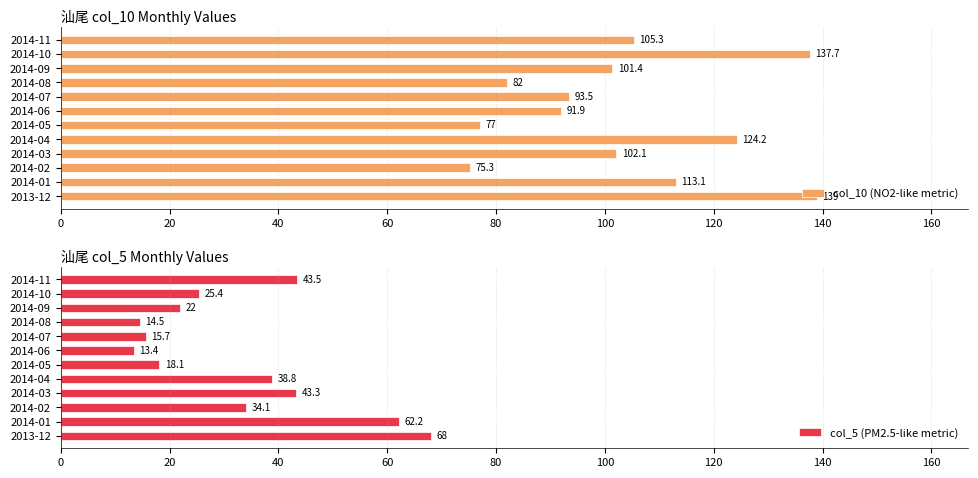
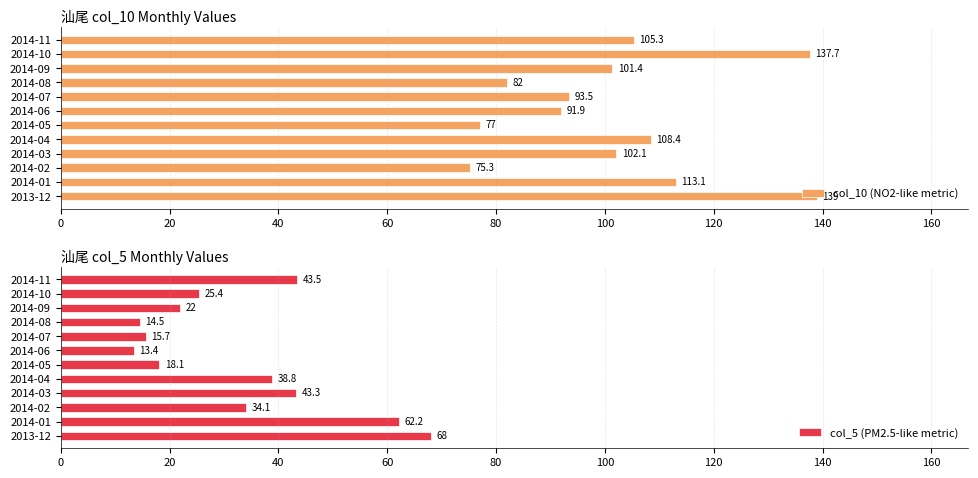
  {
    "汕尾 col_10 Monthly Values": {
      "2014-11": 105.3,
      "2014-10": 137.7,
      "2014-09": 101.4,
      "2014-08": 82,
      "2014-07": 93.5,
      "2014-06": 91.9,
      "2014-05": 77,
-     "2014-04": 124.2,
+     "2014-04": 108.4,
      "2014-03": 102.1,
      "2014-02": 75.3,
      "2014-01": 113.1,
      "2013-12": 139
    },
    "汕尾 col_5 Monthly Values": {
      "2014-11": 43.5,
      "2014-10": 25.4,
      "2014-09": 22,
      "2014-08": 14.5,
      "2014-07": 15.7,
      "2014-06": 13.4,
      "2014-05": 18.1,
      "2014-04": 38.8,
      "2014-03": 43.3,
      "2014-02": 34.1,
      "2014-01": 62.2,
      "2013-12": 68
    }
  }
